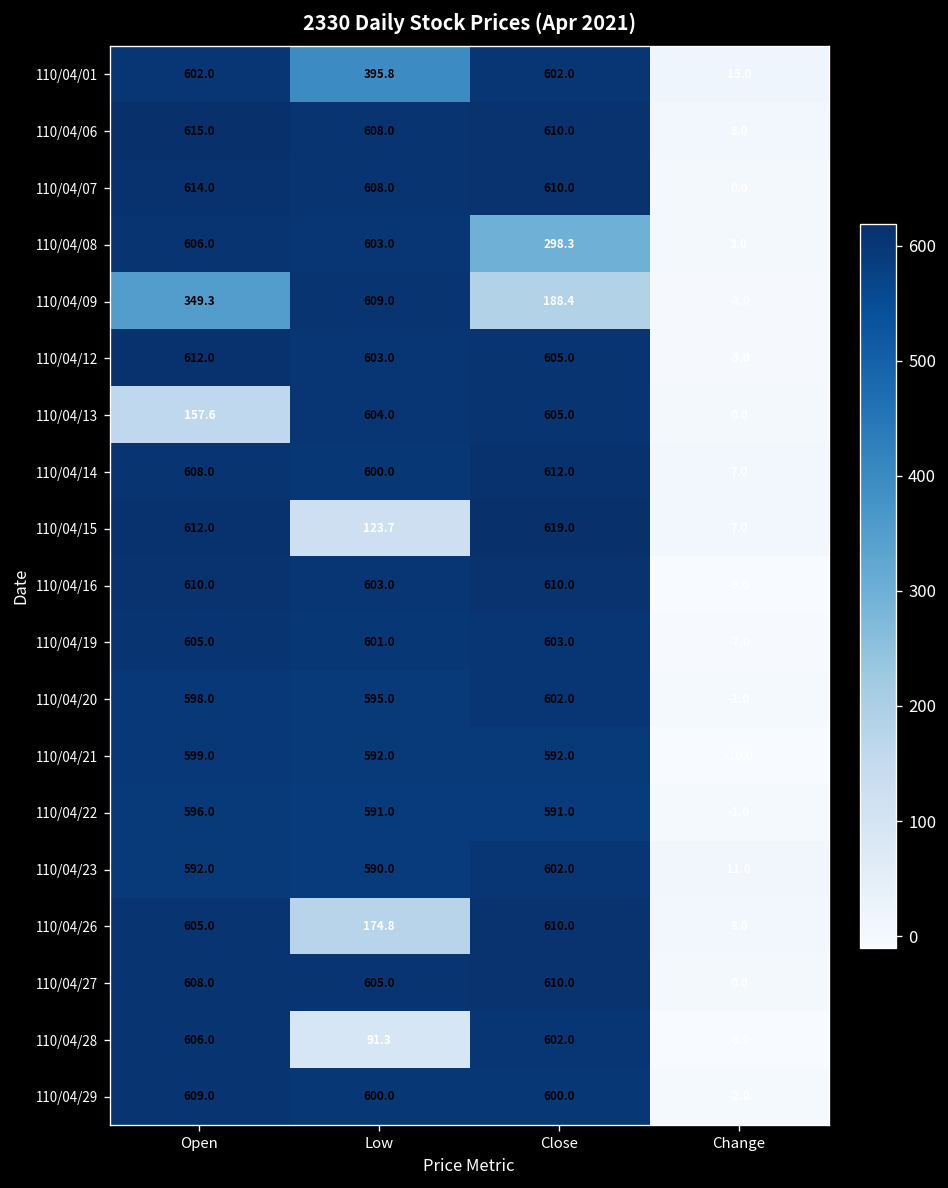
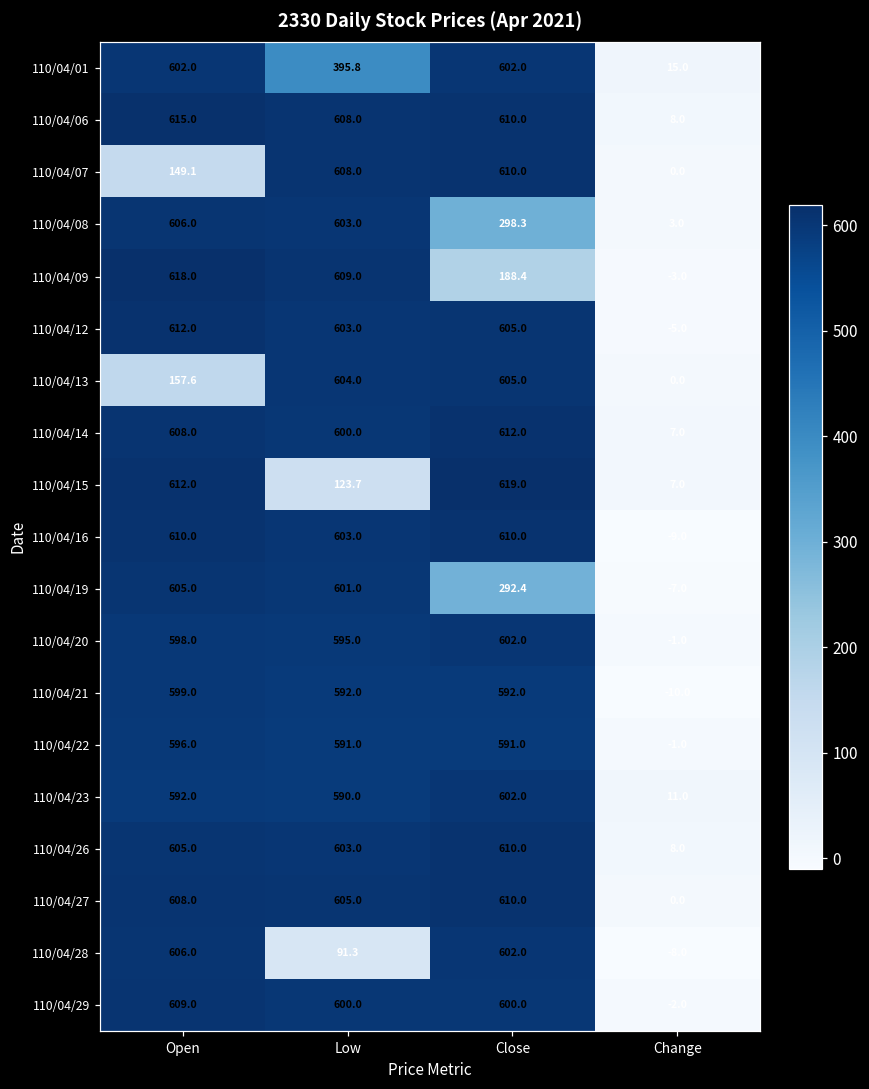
  {
    "110/04/01": {
      "Open": 602.0,
      "Low": 395.8,
      "Close": 602.0
    },
    "110/04/06": {
      "Open": 615.0,
      "Low": 608.0,
      "Close": 610.0
    },
    "110/04/07": {
-     "Open": 614.0,
+     "Open": 149.1,
      "Low": 608.0,
      "Close": 610.0
    },
    "110/04/08": {
      "Open": 606.0,
      "Low": 603.0,
      "Close": 298.3
    },
    "110/04/09": {
-     "Open": 349.3,
+     "Open": 618.0,
      "Low": 609.0,
      "Close": 188.4
    },
    "110/04/12": {
      "Open": 612.0,
      "Low": 603.0,
      "Close": 605.0
    },
    "110/04/13": {
      "Open": 157.6,
      "Low": 604.0,
      "Close": 605.0
    },
    "110/04/14": {
      "Open": 608.0,
      "Low": 600.0,
      "Close": 612.0
    },
    "110/04/15": {
      "Open": 612.0,
      "Low": 123.7,
      "Close": 619.0
    },
    "110/04/16": {
      "Open": 610.0,
      "Low": 603.0,
      "Close": 610.0
    },
    "110/04/19": {
      "Open": 605.0,
      "Low": 601.0,
-     "Close": 603.0
+     "Close": 292.4
    },
    "110/04/20": {
      "Open": 598.0,
      "Low": 595.0,
      "Close": 602.0
    },
    "110/04/21": {
      "Open": 599.0,
      "Low": 592.0,
      "Close": 592.0
    },
    "110/04/22": {
      "Open": 596.0,
      "Low": 591.0,
      "Close": 591.0
    },
    "110/04/23": {
      "Open": 592.0,
      "Low": 590.0,
      "Close": 602.0
    },
    "110/04/26": {
      "Open": 605.0,
-     "Low": 174.8,
+     "Low": 603.0,
      "Close": 610.0
    },
    "110/04/27": {
      "Open": 608.0,
      "Low": 605.0,
      "Close": 610.0
    },
    "110/04/28": {
      "Open": 606.0,
      "Close": 602.0
    },
    "110/04/29": {
      "Open": 609.0,
      "Low": 600.0,
      "Close": 600.0
    }
  }
